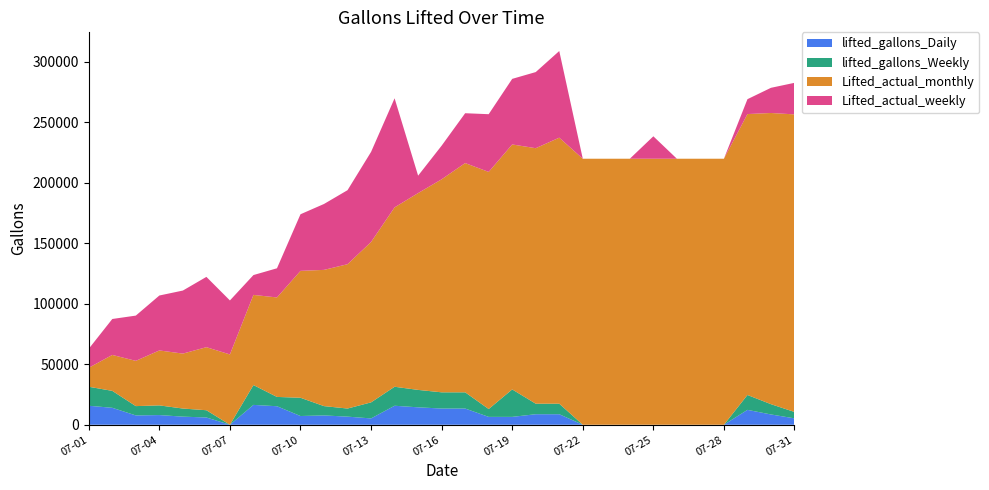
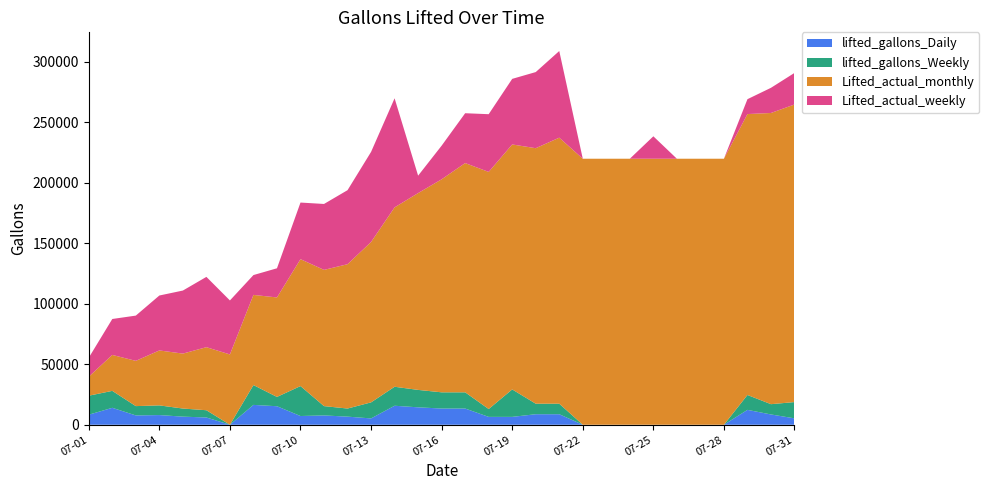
  {
    "lifted_gallons_Daily": {
-     "07-01": 16000,
+     "07-01": 8000,
      "07-04": 8000,
      "07-10": 7000,
      "07-13": 5000,
      "07-16": 13000,
      "07-19": 7000,
      "07-31": 5000
    },
    "lifted_gallons_Weekly": {
      "07-01": 16000,
      "07-04": 8000,
-     "07-10": 15000,
+     "07-10": 25000,
      "07-13": 13000,
      "07-16": 13000,
      "07-19": 23000,
-     "07-31": 5000
+     "07-31": 13000
    },
    "Lifted_actual_monthly": {
      "07-01": 16000,
      "07-04": 45000,
      "07-07": 58000,
      "07-10": 105000,
      "07-13": 133000,
      "07-16": 176000,
      "07-19": 202000,
      "07-25": 220000,
      "07-31": 246000
    },
    "Lifted_actual_weekly": {
      "07-01": 16000,
      "07-04": 45000,
      "07-07": 45000,
      "07-10": 47000,
      "07-13": 74000,
      "07-16": 28000,
      "07-19": 54000,
      "07-25": 19000,
      "07-31": 26000
    }
  }
